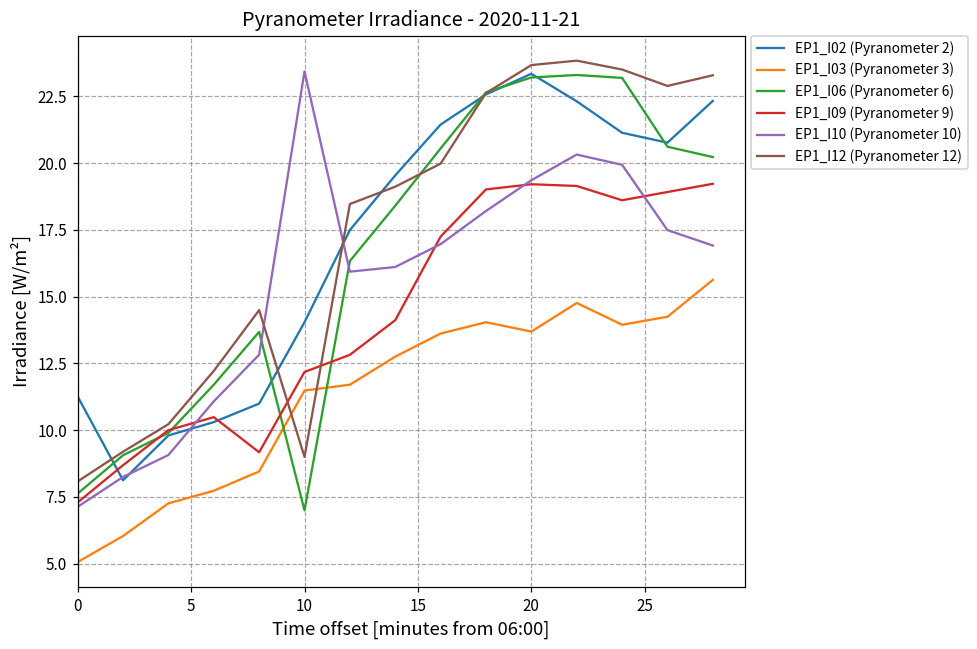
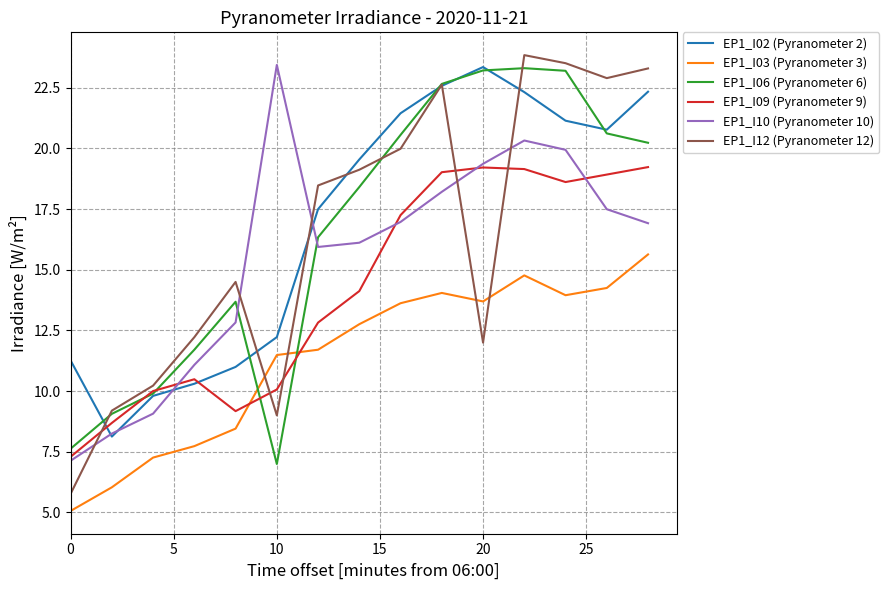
  {
    "EP1_I02 (Pyranometer 2)": {
      "0": 11.3,
-     "10": 14.0,
+     "10": 12.2,
      "20": 23.3
    },
    "EP1_I03 (Pyranometer 3)": {
      "0": 5.1,
      "10": 11.5,
      "20": 13.7
    },
    "EP1_I06 (Pyranometer 6)": {
      "0": 7.6,
      "10": 7.0,
      "20": 23.2
    },
    "EP1_I09 (Pyranometer 9)": {
      "0": 7.3,
-     "10": 12.2,
+     "10": 10.1,
      "20": 19.2
    },
    "EP1_I10 (Pyranometer 10)": {
      "0": 7.1,
      "10": 23.4,
      "20": 19.4
    },
    "EP1_I12 (Pyranometer 12)": {
-     "0": 8.1,
+     "0": 5.8,
      "10": 9.0,
-     "20": 23.7
+     "20": 12.0
    }
  }
